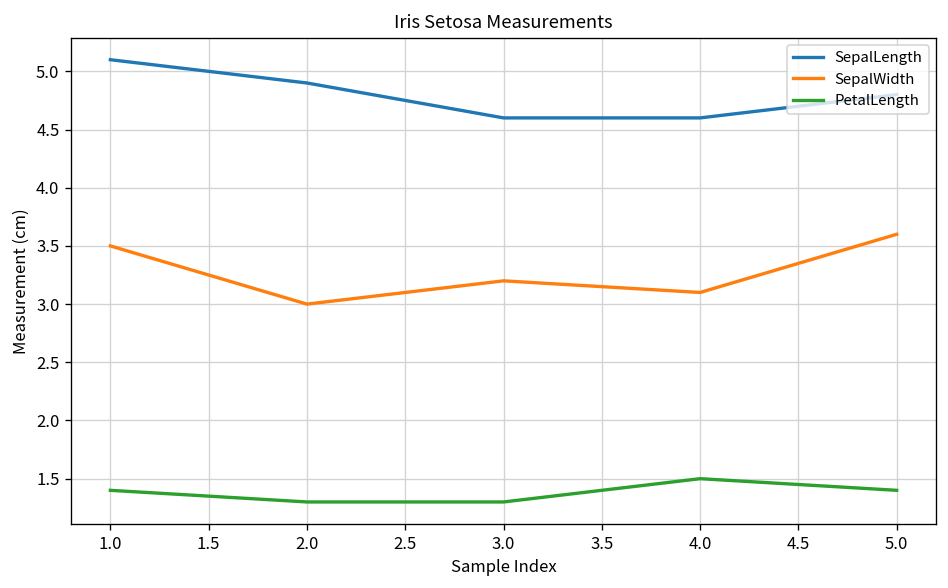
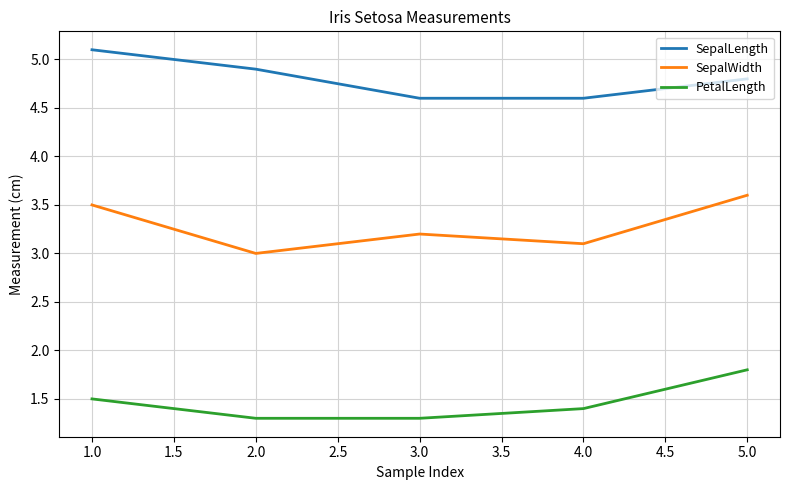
  {
    "SepalLength": {
      "1.0": 5.1,
      "2.0": 4.9,
      "3.0": 4.6,
      "4.0": 4.6
    },
    "SepalWidth": {
      "1.0": 3.5,
      "2.0": 3.0,
      "3.0": 3.2,
      "4.0": 3.1,
      "5.0": 3.6
    },
    "PetalLength": {
-     "1.0": 1.4,
+     "1.0": 1.5,
      "2.0": 1.3,
      "3.0": 1.3,
-     "4.0": 1.5,
-     "5.0": 1.4
+     "4.0": 1.4,
+     "5.0": 1.8
    }
  }
